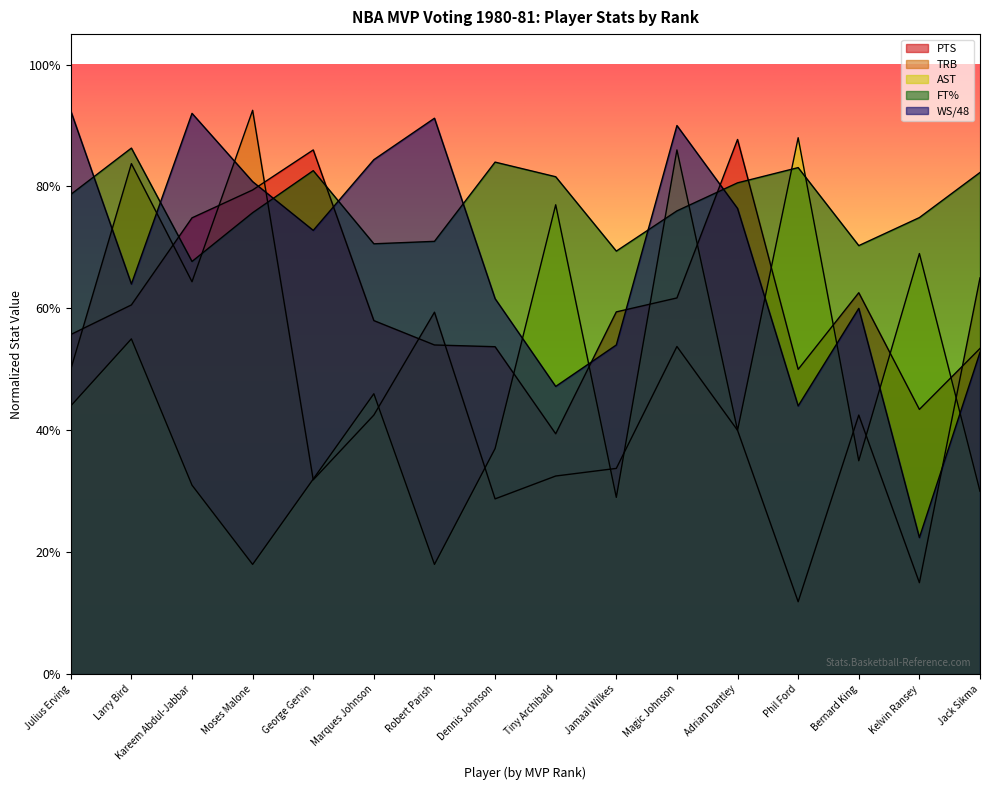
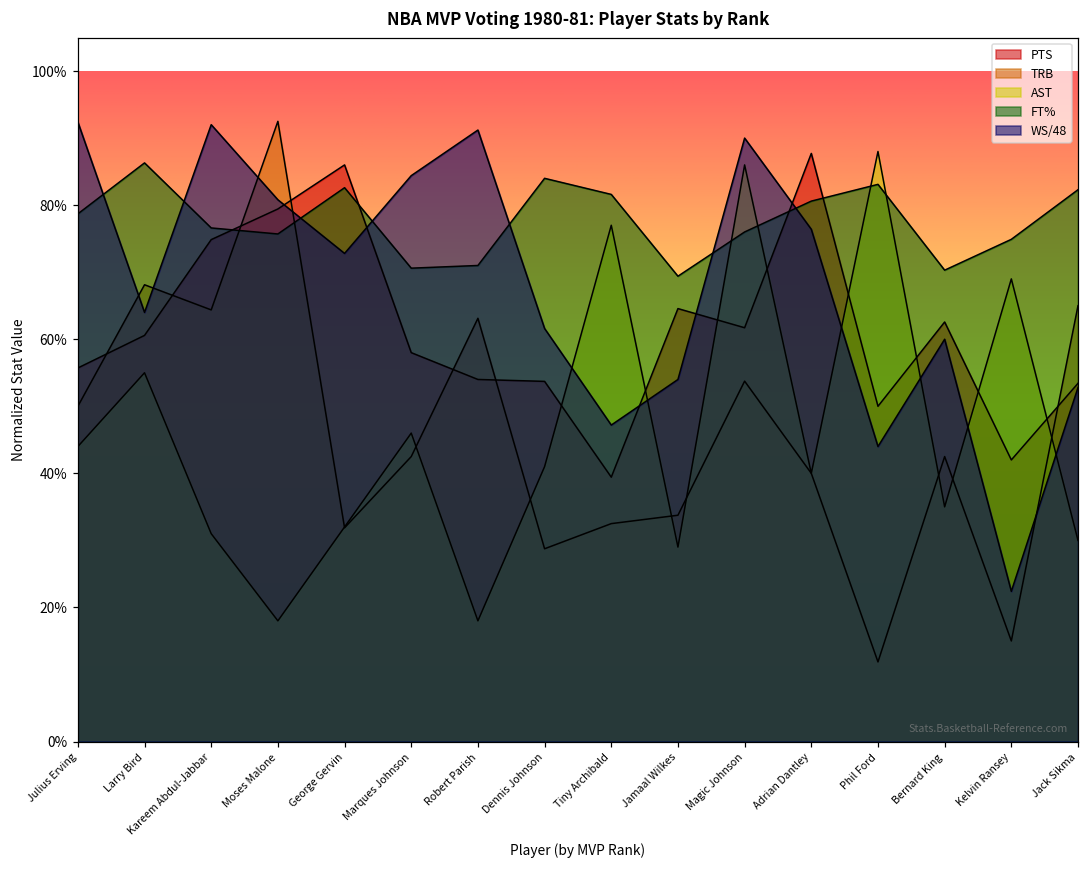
  {
    "PTS": {
      "Julius Erving": "56%",
      "Larry Bird": "61%",
      "Kareem Abdul-Jabbar": "75%",
      "Moses Malone": "79%",
      "George Gervin": "86%",
      "Marques Johnson": "58%",
      "Robert Parish": "54%",
      "Dennis Johnson": "54%",
      "Tiny Archibald": "39%",
-     "Jamaal Wilkes": "59%",
+     "Jamaal Wilkes": "65%",
      "Magic Johnson": "62%",
      "Adrian Dantley": "88%",
      "Phil Ford": "50%",
      "Bernard King": "63%",
-     "Kelvin Ransey": "43%",
+     "Kelvin Ransey": "42%",
      "Jack Sikma": "53%"
    },
    "TRB": {
      "Julius Erving": "50%",
-     "Larry Bird": "84%",
+     "Larry Bird": "68%",
      "Kareem Abdul-Jabbar": "64%",
      "Moses Malone": "93%",
      "Marques Johnson": "43%",
-     "Robert Parish": "59%",
+     "Robert Parish": "63%",
      "Dennis Johnson": "29%",
      "Tiny Archibald": "33%",
      "Jamaal Wilkes": "34%",
      "Magic Johnson": "54%",
      "Phil Ford": "12%",
      "Bernard King": "43%",
      "Kelvin Ransey": "15%",
      "Jack Sikma": "65%"
    },
    "AST": {
      "Julius Erving": "44%",
      "Larry Bird": "55%",
      "Kareem Abdul-Jabbar": "31%",
      "Moses Malone": "18%",
      "Marques Johnson": "46%",
      "Robert Parish": "18%",
-     "Dennis Johnson": "37%",
+     "Dennis Johnson": "41%",
      "Tiny Archibald": "77%",
      "Jamaal Wilkes": "29%",
      "Magic Johnson": "86%",
      "Phil Ford": "88%",
      "Bernard King": "35%",
      "Kelvin Ransey": "69%",
      "Jack Sikma": "30%"
    },
    "FT%": {
      "Julius Erving": "79%",
      "Larry Bird": "86%",
-     "Kareem Abdul-Jabbar": "68%",
+     "Kareem Abdul-Jabbar": "77%",
      "Moses Malone": "76%",
      "George Gervin": "83%",
      "Marques Johnson": "71%",
      "Robert Parish": "71%",
      "Dennis Johnson": "84%",
      "Tiny Archibald": "82%",
      "Jamaal Wilkes": "69%",
      "Magic Johnson": "76%",
      "Adrian Dantley": "81%",
      "Phil Ford": "83%",
      "Bernard King": "70%",
      "Kelvin Ransey": "75%",
      "Jack Sikma": "82%"
    },
    "WS/48": {
      "Julius Erving": "92%",
      "Larry Bird": "64%",
      "Kareem Abdul-Jabbar": "92%",
      "Moses Malone": "81%",
      "George Gervin": "73%",
      "Marques Johnson": "84%",
      "Robert Parish": "91%",
      "Dennis Johnson": "62%",
      "Tiny Archibald": "47%",
      "Jamaal Wilkes": "54%",
      "Magic Johnson": "90%",
      "Adrian Dantley": "76%",
      "Phil Ford": "44%",
      "Bernard King": "60%",
      "Kelvin Ransey": "22%",
      "Jack Sikma": "53%"
    }
  }
